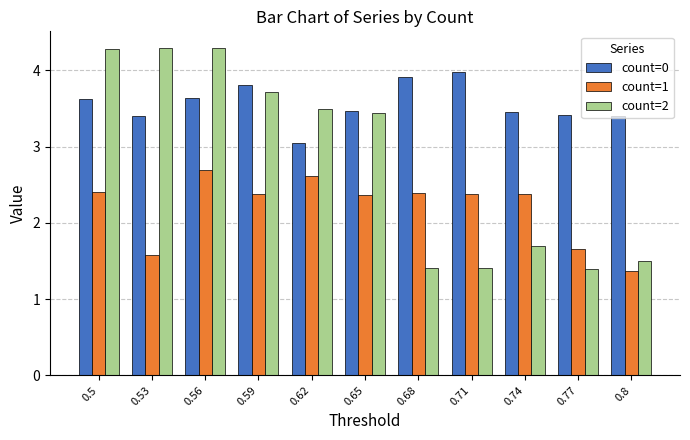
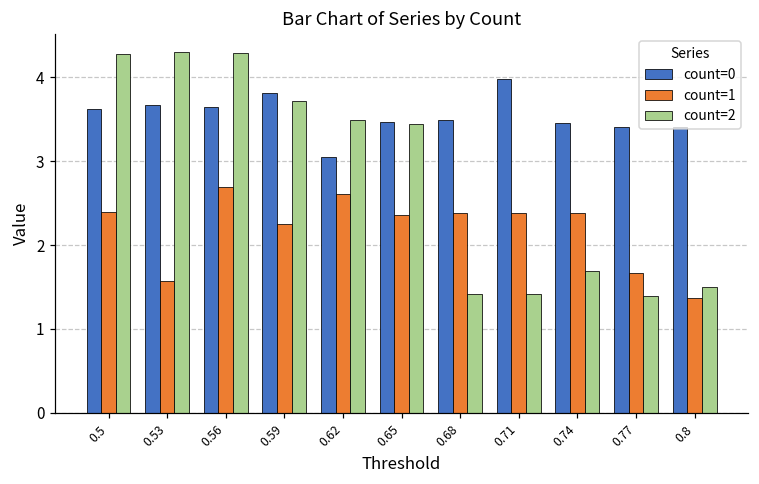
  {
    "count=0": {
      "0.5": 3.6,
-     "0.53": 3.4,
+     "0.53": 3.7,
      "0.56": 3.6,
      "0.59": 3.8,
      "0.62": 3.1,
      "0.65": 3.5,
-     "0.68": 3.9,
+     "0.68": 3.5,
      "0.71": 4.0,
      "0.74": 3.5,
      "0.77": 3.4
    },
    "count=1": {
      "0.5": 2.4,
      "0.53": 1.6,
      "0.56": 2.7,
-     "0.59": 2.4,
+     "0.59": 2.3,
      "0.62": 2.6,
      "0.65": 2.4,
      "0.68": 2.4,
      "0.71": 2.4,
      "0.74": 2.4,
      "0.77": 1.7,
      "0.8": 1.4
    },
    "count=2": {
      "0.5": 4.3,
      "0.53": 4.3,
      "0.56": 4.3,
      "0.59": 3.7,
      "0.62": 3.5,
      "0.65": 3.4,
      "0.68": 1.4,
      "0.71": 1.4,
      "0.74": 1.7,
      "0.77": 1.4,
      "0.8": 1.5
    }
  }
